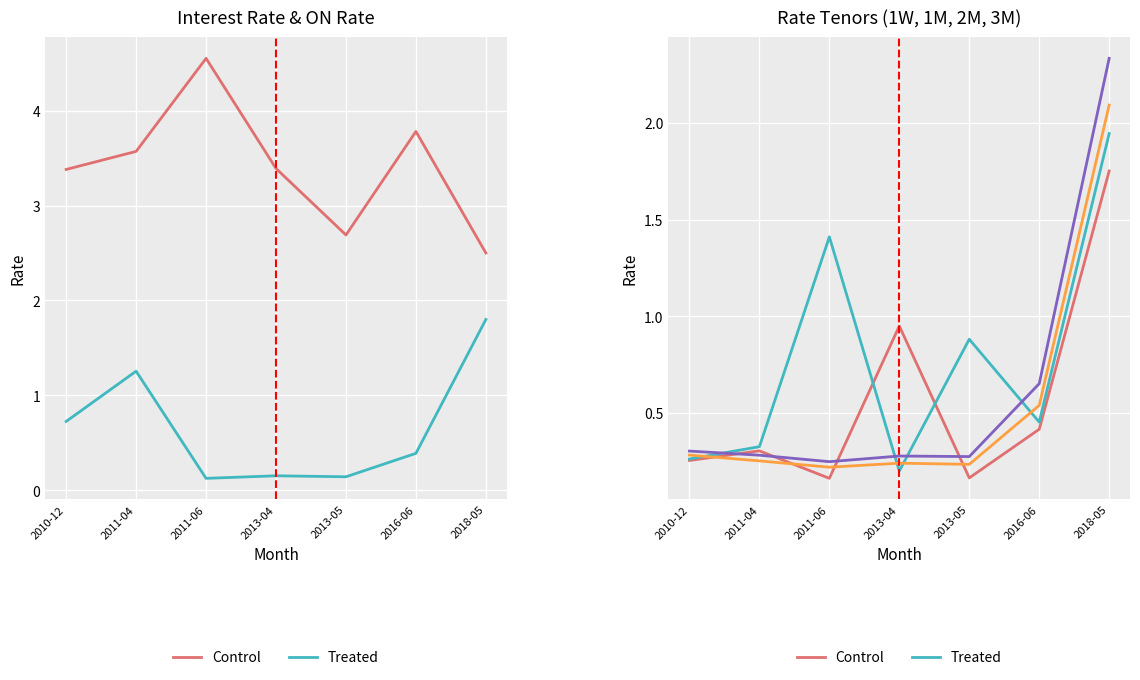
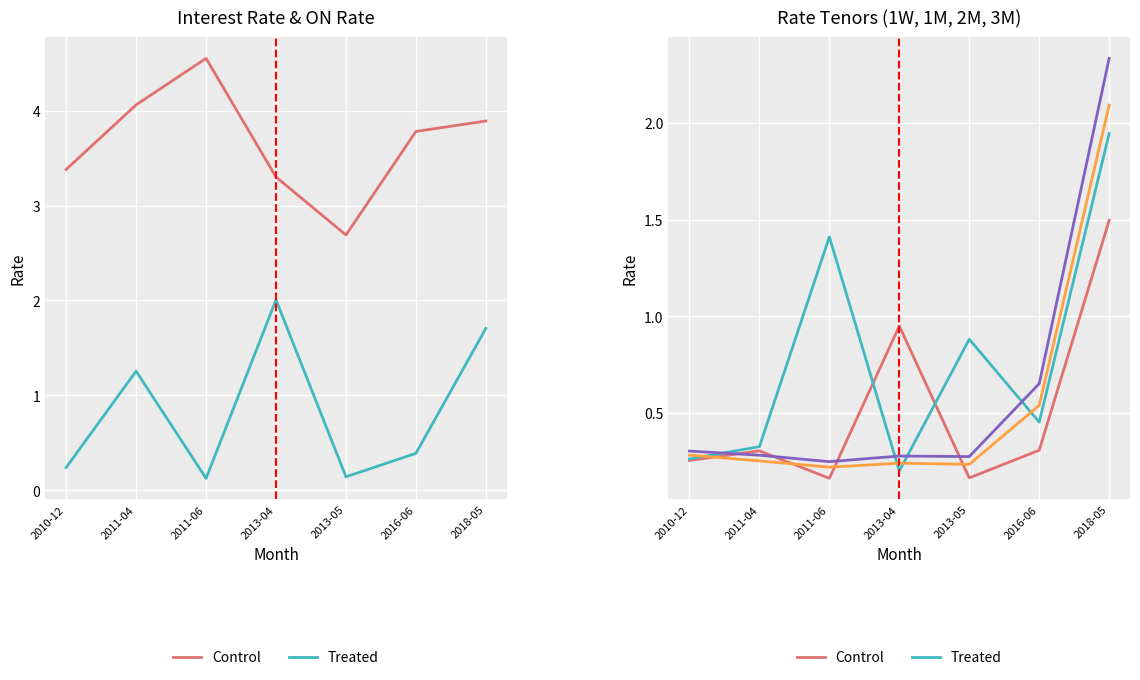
  {
    "Interest Rate & ON Rate": {
      "Control": {
        "2010-12": 3.4,
-       "2011-04": 3.6,
+       "2011-04": 4.1,
        "2011-06": 4.6,
-       "2013-04": 3.4,
+       "2013-04": 3.3,
        "2013-05": 2.7,
        "2016-06": 3.8,
-       "2018-05": 2.5
+       "2018-05": 3.9
      },
      "Treated": {
-       "2010-12": 0.7,
+       "2010-12": 0.2,
        "2011-04": 1.3,
        "2011-06": 0.1,
-       "2013-04": 0.2,
+       "2013-04": 2.0,
        "2013-05": 0.1,
        "2016-06": 0.4,
-       "2018-05": 1.8
+       "2018-05": 1.7
      }
    },
    "Rate Tenors (1W, 1M, 2M, 3M)": {
      "Control": {
        "2011-04": 0.30,
        "2011-06": 0.16,
        "2013-04": 0.95,
        "2013-05": 0.16,
-       "2016-06": 0.42,
-       "2018-05": 1.75
+       "2016-06": 0.31,
+       "2018-05": 1.50
      },
      "Treated": {
        "2011-04": 0.33,
        "2011-06": 1.41,
        "2013-04": 0.20,
        "2013-05": 0.88,
        "2016-06": 0.45,
        "2018-05": 1.95
      }
    }
  }
